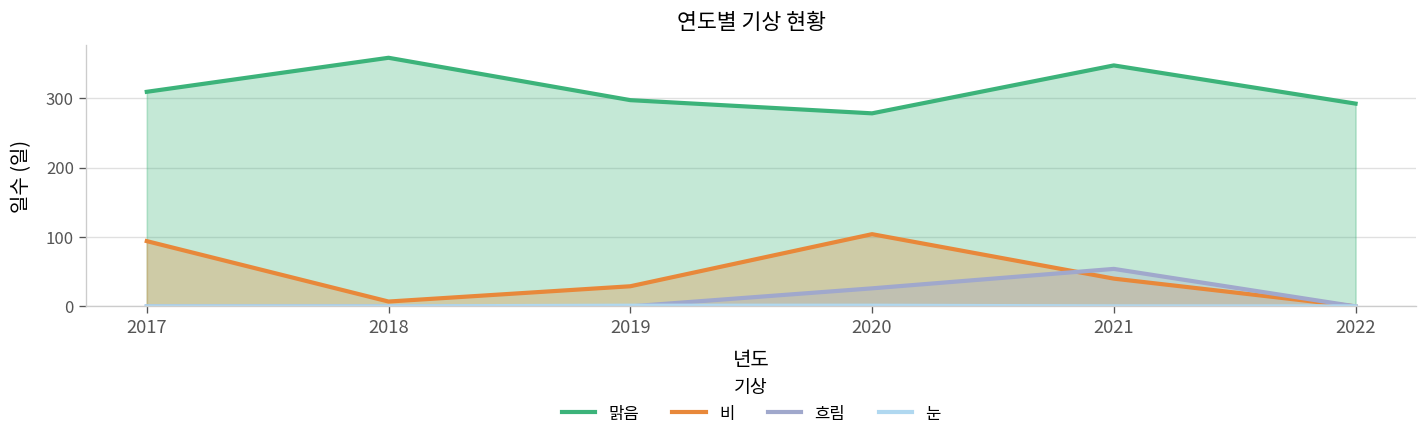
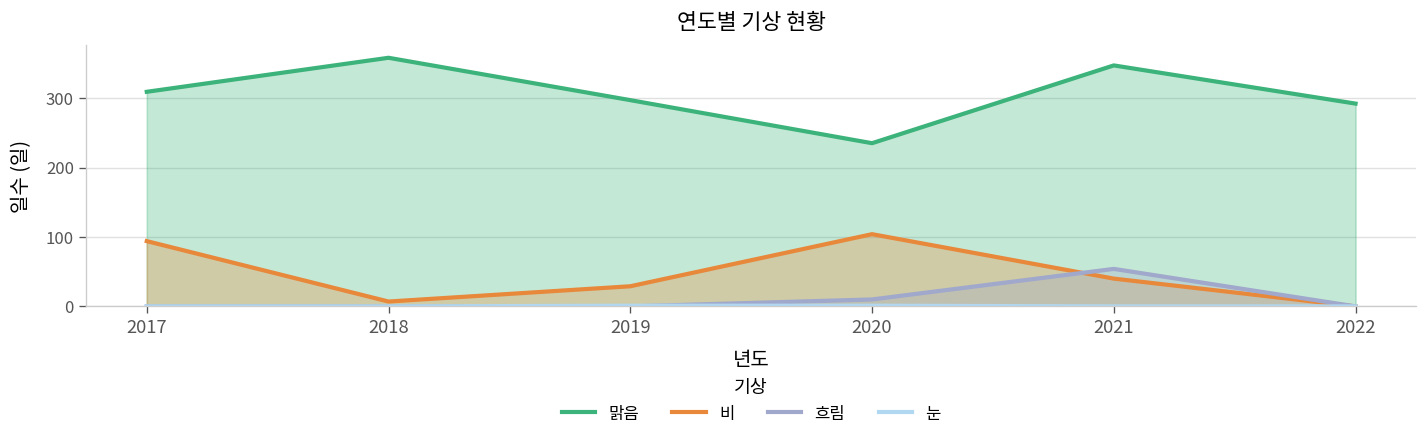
  {
    "맑음": {
      "2017": 310,
      "2018": 360,
      "2019": 300,
-     "2020": 280,
+     "2020": 240,
      "2021": 350,
      "2022": 290
    },
    "비": {
      "2017": 90,
      "2018": 10,
      "2019": 30,
      "2020": 100,
      "2021": 40
    },
    "흐림": {
-     "2020": 30,
+     "2020": 10,
      "2021": 50
    },
    "눈": {
      "2020": 0,
      "2021": 0
    }
  }
